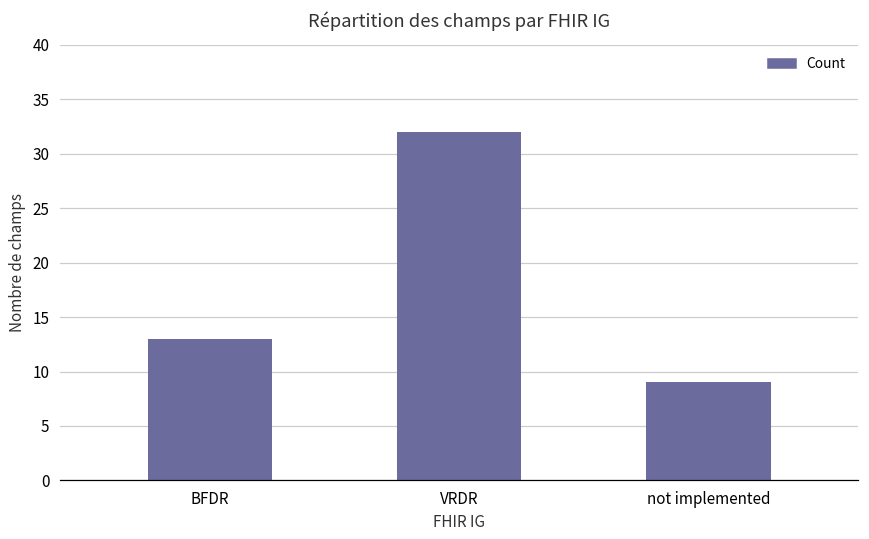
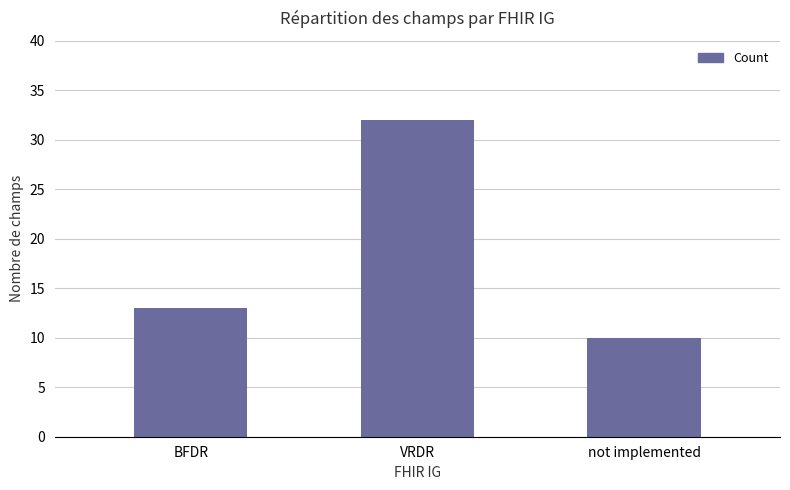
  {
    "BFDR": 13,
    "VRDR": 32,
-   "not implemented": 9
+   "not implemented": 10
  }
